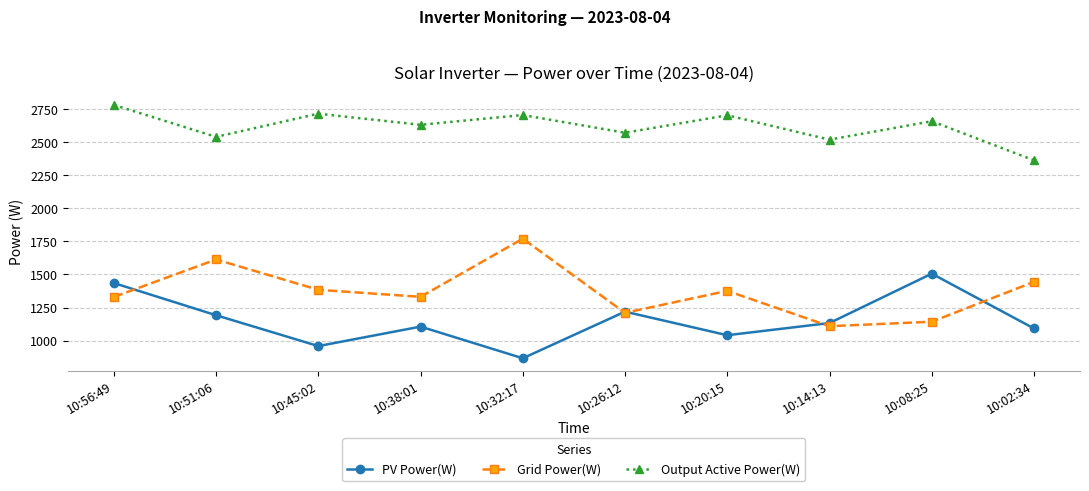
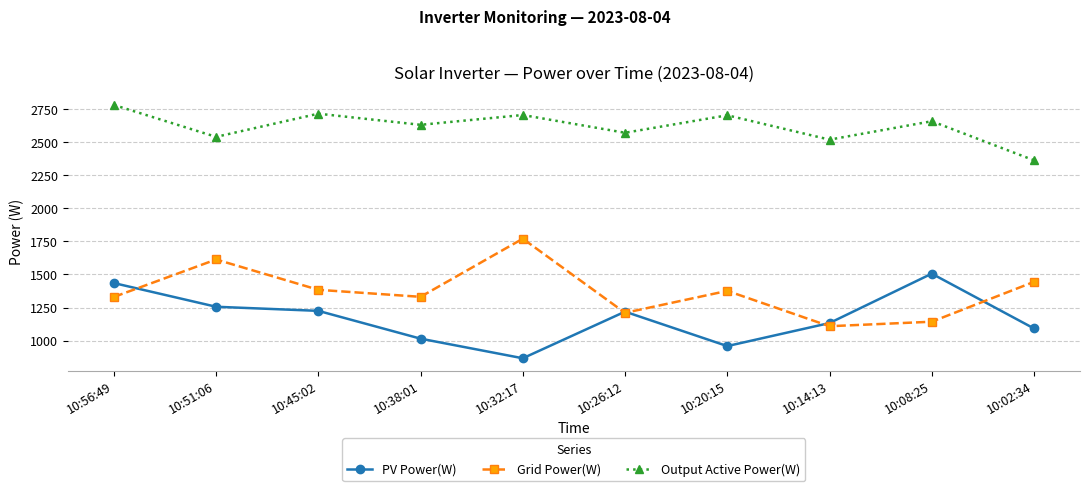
  {
    "PV Power(W)": {
      "10:56:49": 1440,
-     "10:51:06": 1190,
-     "10:45:02": 960,
-     "10:38:01": 1110,
+     "10:51:06": 1260,
+     "10:45:02": 1230,
+     "10:38:01": 1020,
      "10:32:17": 870,
-     "10:20:15": 1040,
+     "10:20:15": 960,
      "10:14:13": 1130,
      "10:08:25": 1510,
      "10:02:34": 1090
    },
    "Grid Power(W)": {
      "10:56:49": 1330,
      "10:51:06": 1610,
      "10:45:02": 1380,
      "10:38:01": 1330,
      "10:32:17": 1770,
      "10:20:15": 1380,
      "10:14:13": 1110,
      "10:08:25": 1140,
      "10:02:34": 1440
    },
    "Output Active Power(W)": {
      "10:56:49": 2780,
      "10:51:06": 2540,
      "10:45:02": 2710,
      "10:38:01": 2630,
      "10:32:17": 2700,
      "10:26:12": 2570,
      "10:20:15": 2700,
      "10:14:13": 2520,
      "10:08:25": 2660,
      "10:02:34": 2360
    }
  }
